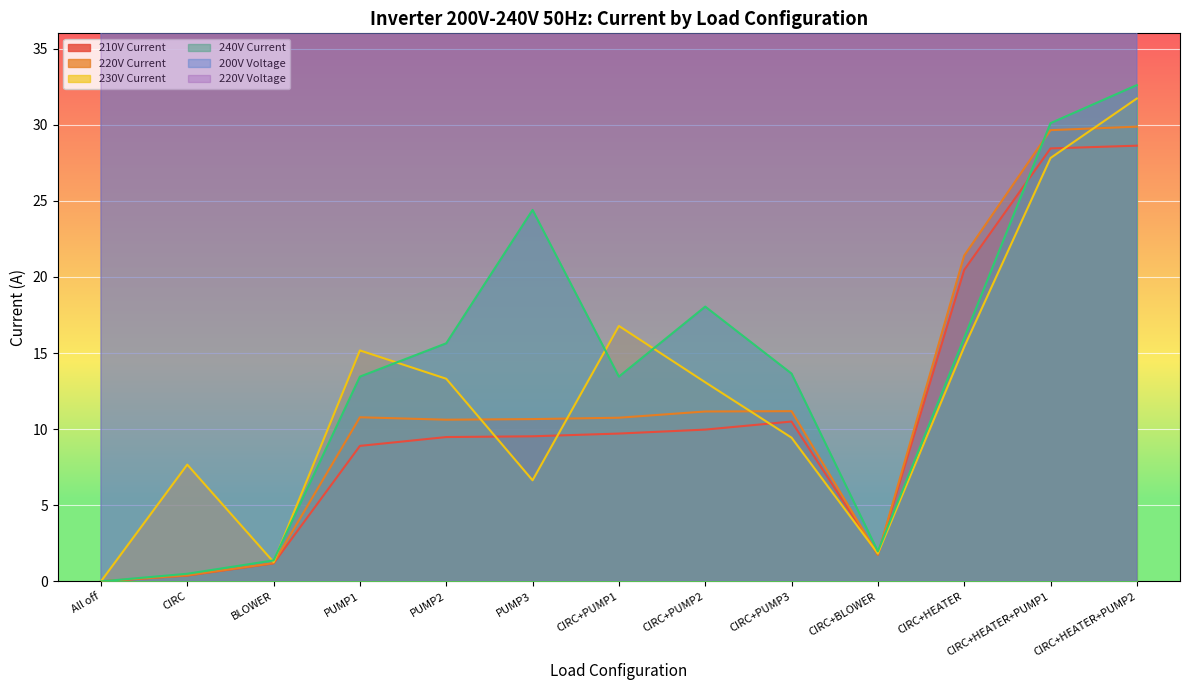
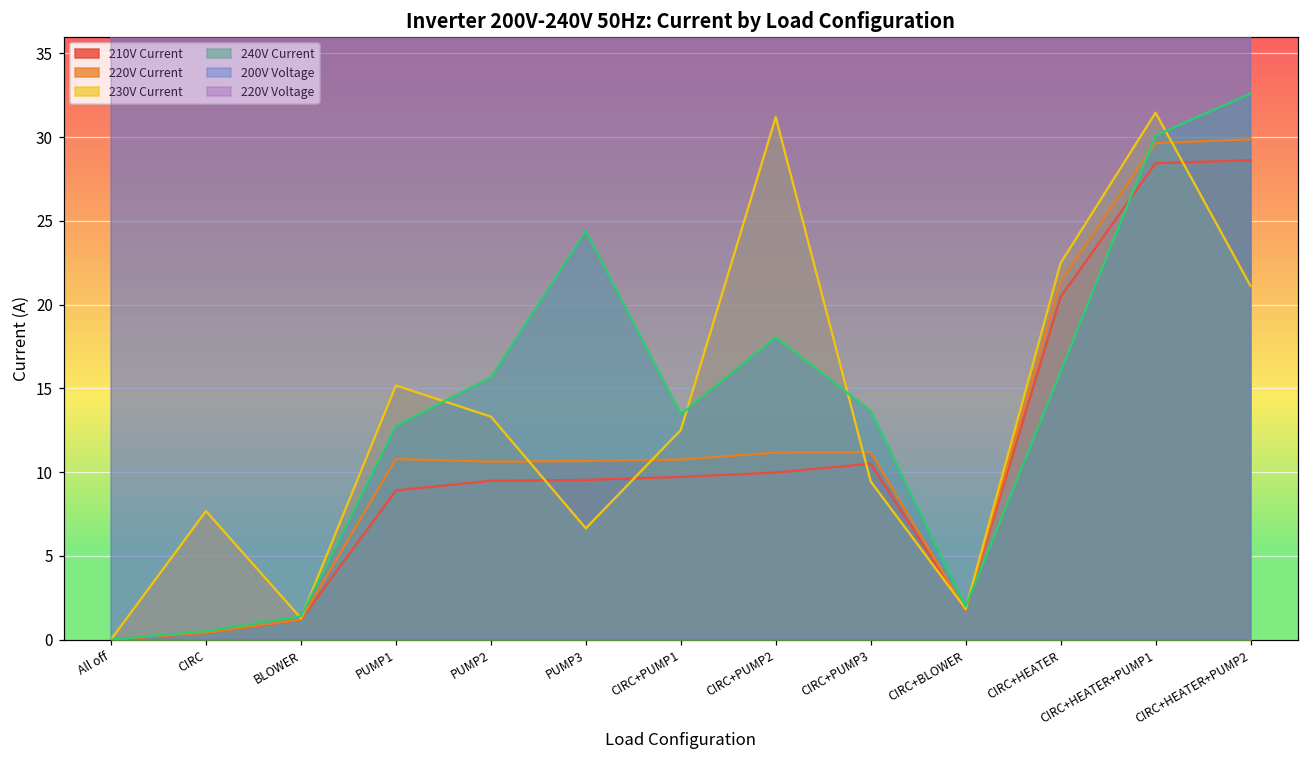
  {
    "230V Current": {
      "CIRC": 7.7,
      "PUMP1": 15.2,
      "PUMP2": 13.3,
      "PUMP3": 6.6,
-     "CIRC+PUMP1": 16.8,
-     "CIRC+PUMP2": 13.1,
+     "CIRC+PUMP1": 12.5,
+     "CIRC+PUMP2": 31.2,
      "CIRC+PUMP3": 9.4,
-     "CIRC+HEATER": 15.4,
-     "CIRC+HEATER+PUMP1": 27.8,
-     "CIRC+HEATER+PUMP2": 31.7
+     "CIRC+HEATER": 22.5,
+     "CIRC+HEATER+PUMP1": 31.5,
+     "CIRC+HEATER+PUMP2": 21.1
    },
    "240V Current": {
-     "PUMP1": 13.5,
+     "PUMP1": 12.8,
      "PUMP2": 15.6,
      "PUMP3": 24.4,
      "CIRC+PUMP1": 13.5,
      "CIRC+PUMP2": 18.1,
      "CIRC+PUMP3": 13.7,
      "CIRC+HEATER": 16.0,
      "CIRC+HEATER+PUMP1": 30.1,
      "CIRC+HEATER+PUMP2": 32.6
    }
  }
